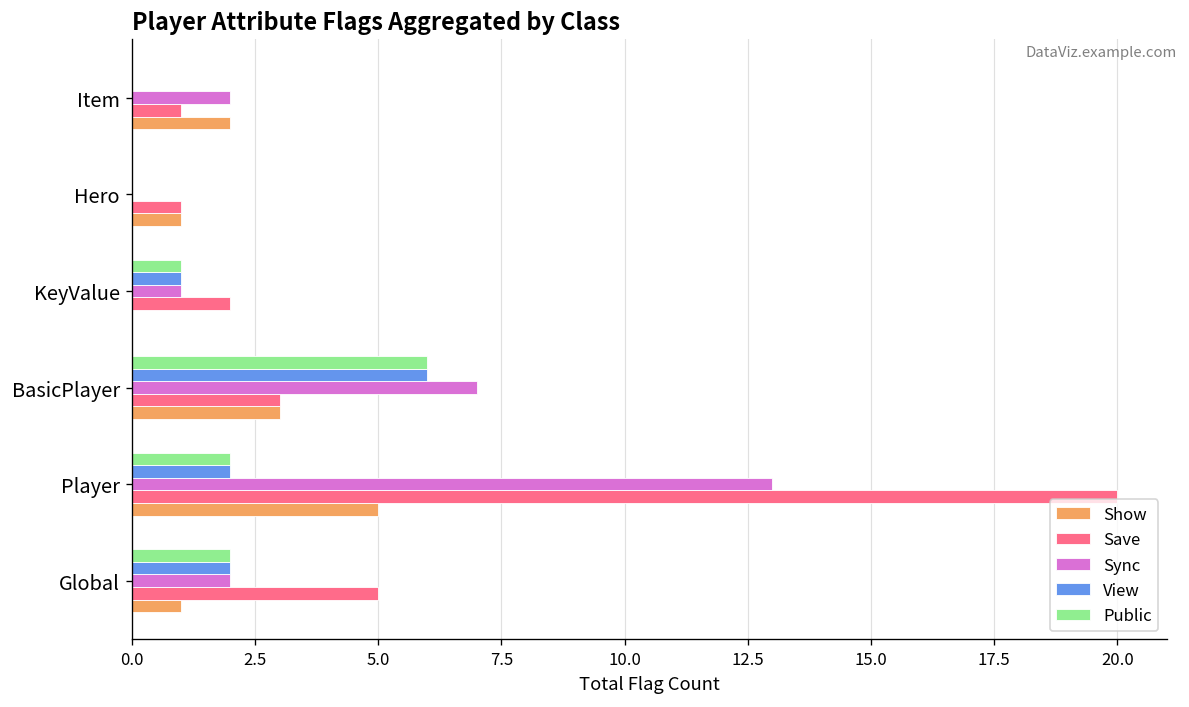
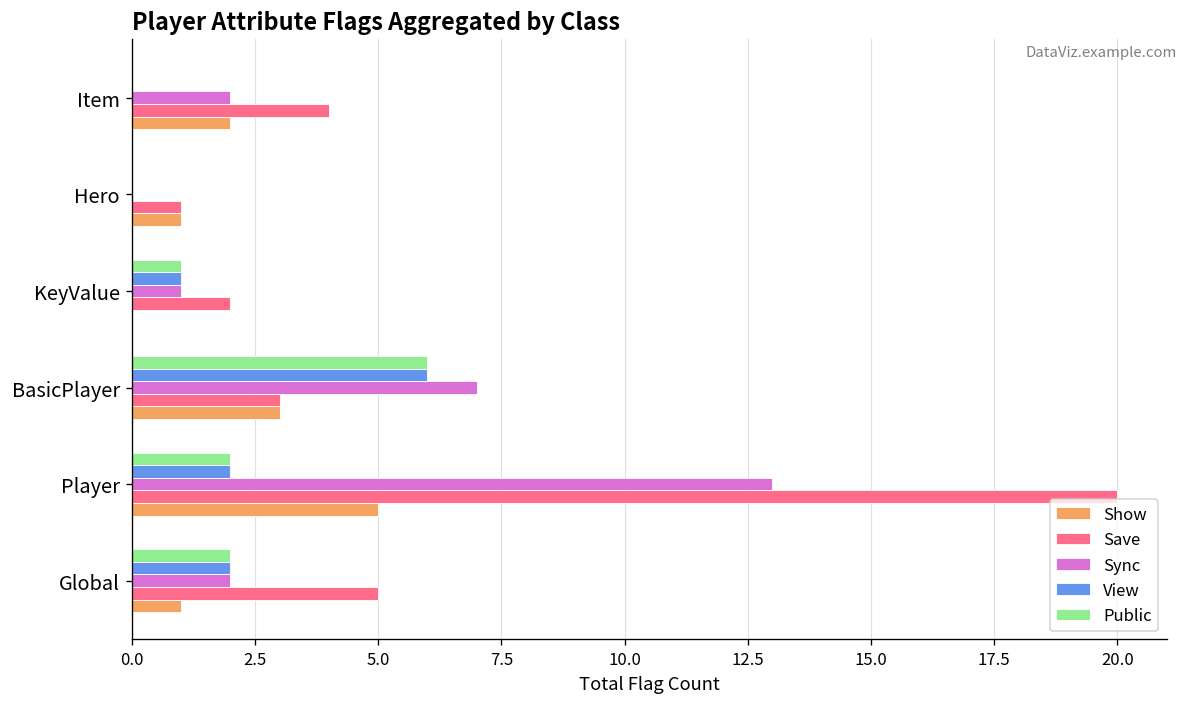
  {
    "Show": {
      "Item": 2,
      "Hero": 1,
      "KeyValue": 0,
      "BasicPlayer": 3,
      "Player": 5,
      "Global": 1
    },
    "Save": {
-     "Item": 1,
+     "Item": 4,
      "Hero": 1,
      "KeyValue": 2,
      "BasicPlayer": 3,
      "Player": 20,
      "Global": 5
    },
    "Sync": {
      "Item": 2,
      "Hero": 0,
      "KeyValue": 1,
      "BasicPlayer": 7,
      "Player": 13,
      "Global": 2
    },
    "View": {
      "Item": 0,
      "Hero": 0,
      "KeyValue": 1,
      "BasicPlayer": 6,
      "Player": 2,
      "Global": 2
    },
    "Public": {
      "Item": 0,
      "Hero": 0,
      "KeyValue": 1,
      "BasicPlayer": 6,
      "Player": 2,
      "Global": 2
    }
  }
